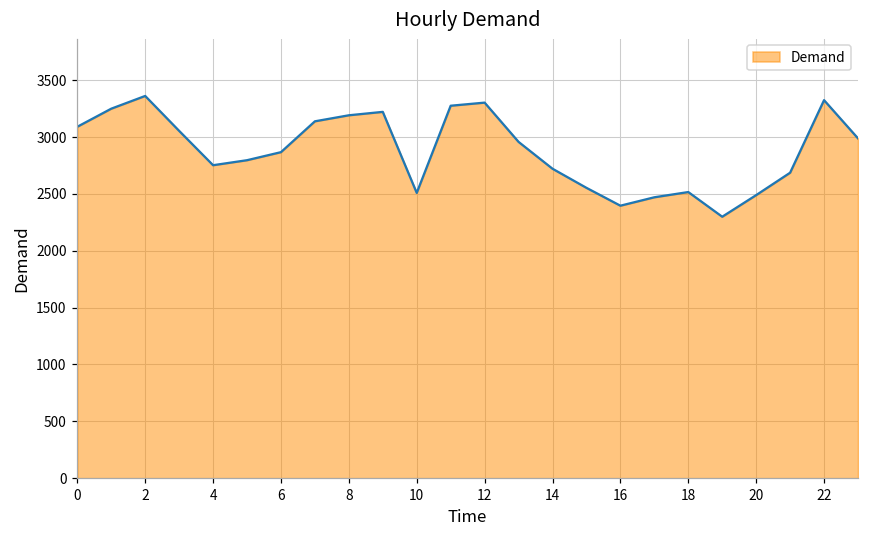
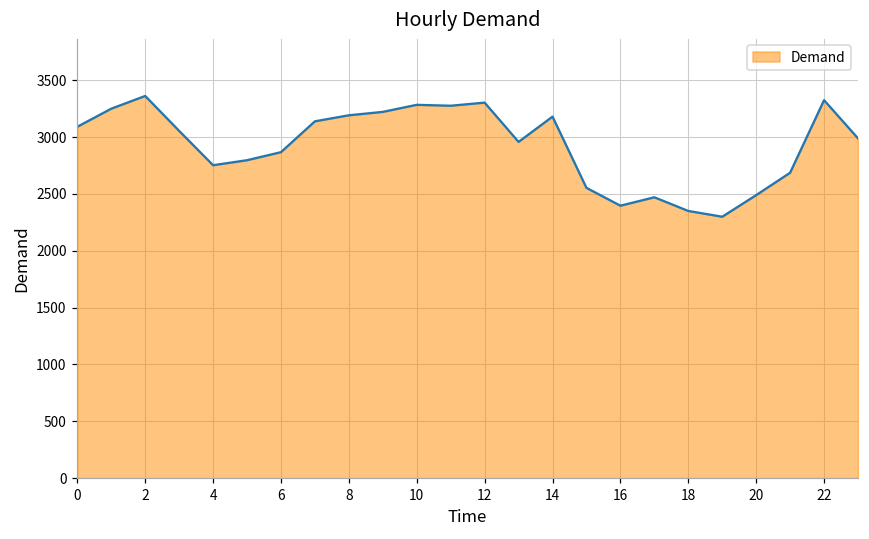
  {
    "0": 3090,
    "2": 3360,
    "4": 2750,
    "6": 2870,
    "8": 3190,
-   "10": 2510,
+   "10": 3280,
    "12": 3300,
-   "14": 2720,
+   "14": 3180,
    "16": 2400,
-   "18": 2520,
+   "18": 2350,
    "20": 2490,
    "22": 3320
  }
